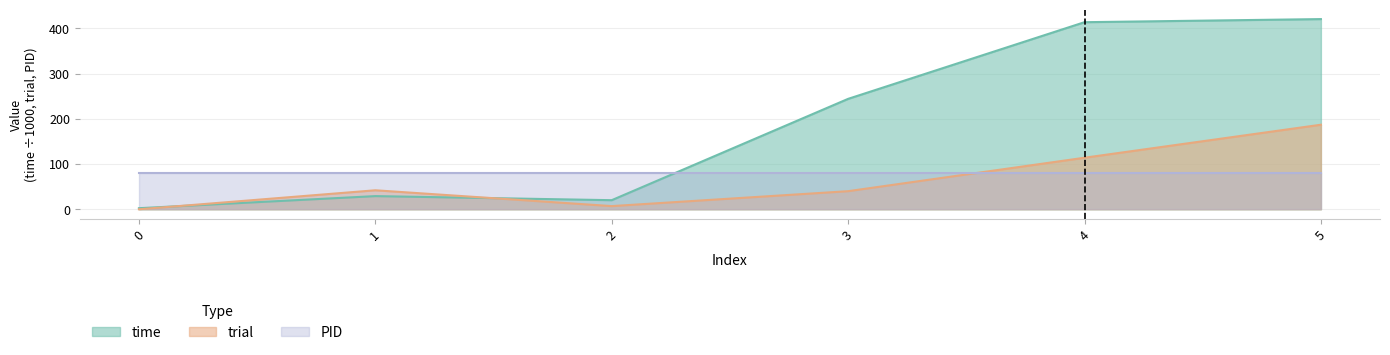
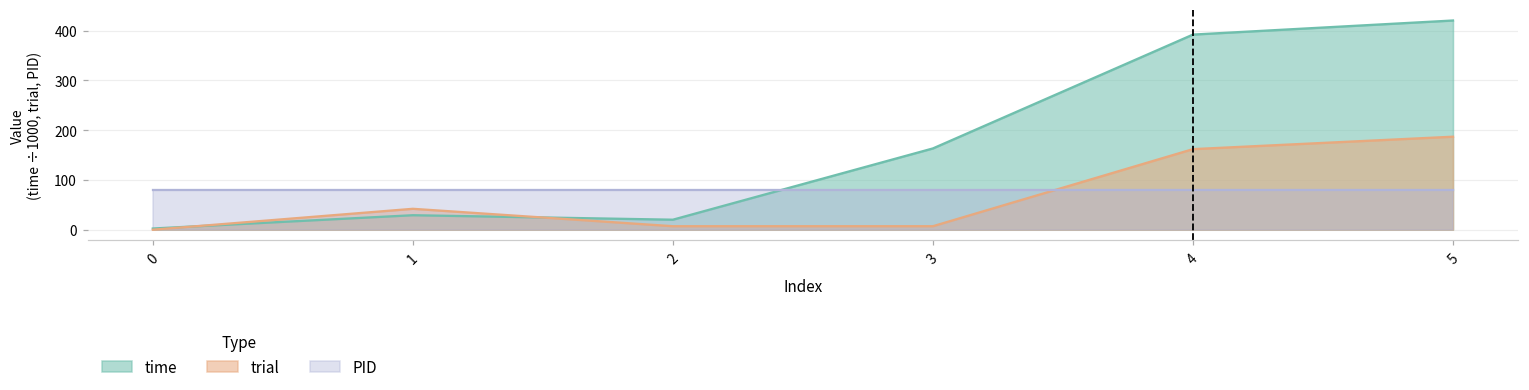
  {
    "time": {
      "1": 30,
      "2": 20,
-     "3": 240,
-     "4": 410,
+     "3": 160,
+     "4": 390,
      "5": 420
    },
    "trial": {
      "1": 40,
      "2": 10,
-     "3": 40,
-     "4": 110,
+     "3": 10,
+     "4": 160,
      "5": 190
    },
    "PID": {
      "0": 80,
      "1": 80,
      "2": 80,
      "3": 80,
      "4": 80,
      "5": 80
    }
  }
